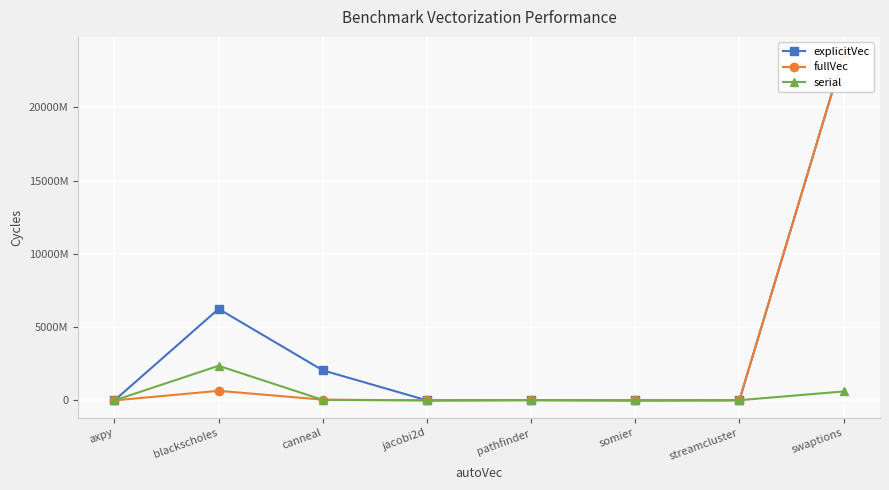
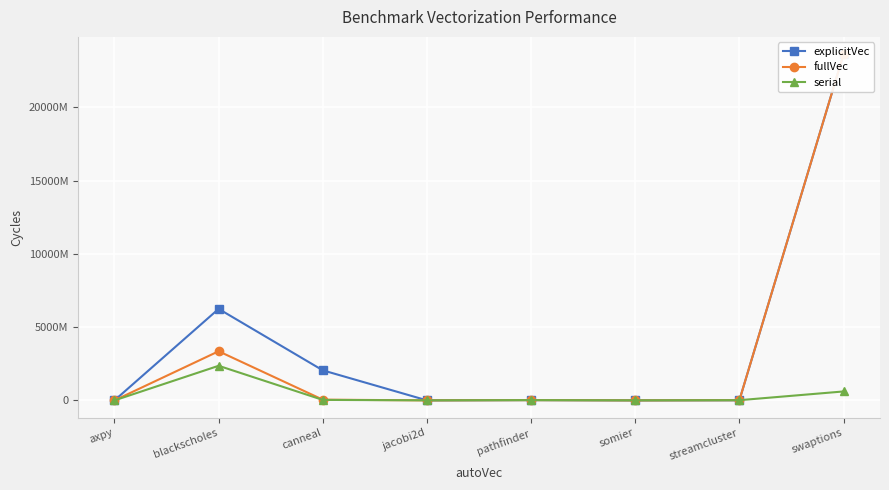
  {
    "explicitVec": {
      "blackscholes": 6200000000,
      "canneal": 2100000000
    },
    "fullVec": {
-     "blackscholes": 700000000
+     "blackscholes": 3400000000
    },
    "serial": {
      "blackscholes": 2400000000,
      "swaptions": 600000000
    }
  }
